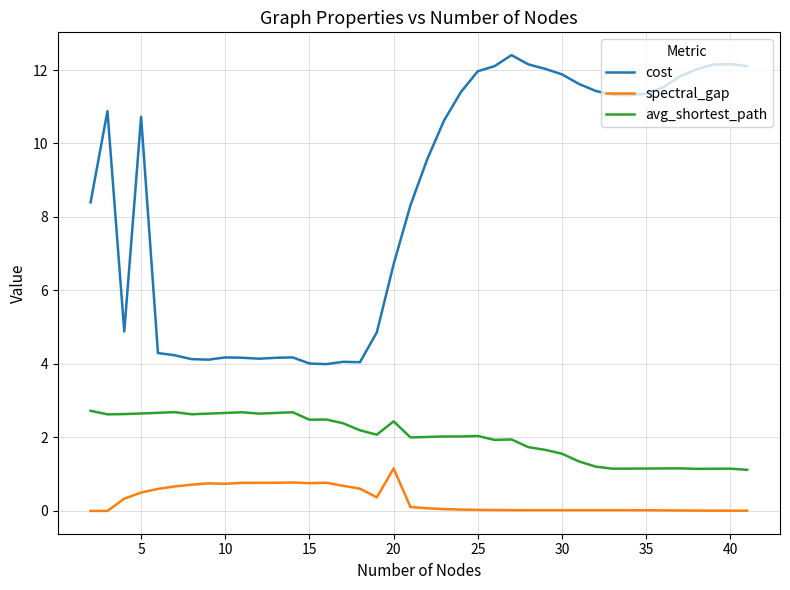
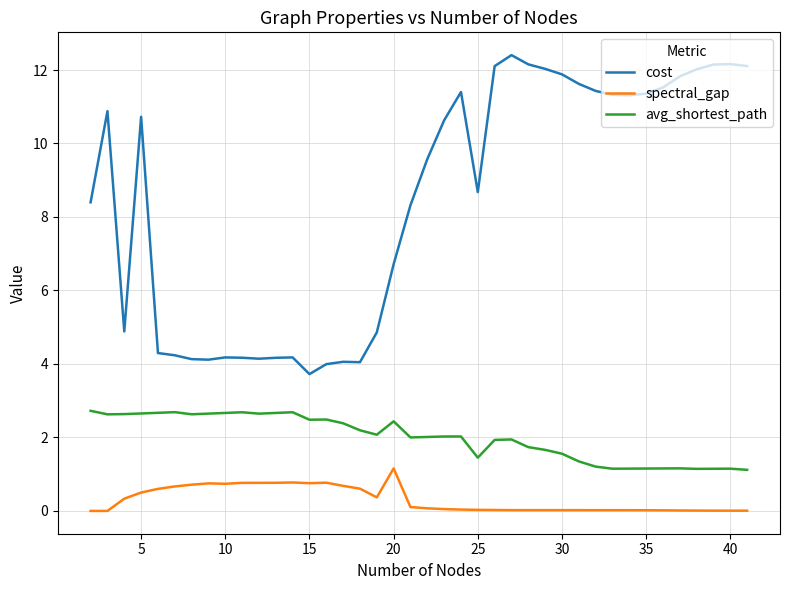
  {
    "cost": {
      "5": 10.7,
      "10": 4.2,
-     "15": 4.0,
+     "15": 3.7,
      "20": 6.7,
-     "25": 12.0,
+     "25": 8.7,
      "30": 11.9
    },
    "spectral_gap": {
      "5": 0.5,
      "10": 0.7,
      "15": 0.8,
      "20": 1.2,
      "25": 0.0,
      "30": 0.0,
      "35": 0.0,
      "40": 0.0
    },
    "avg_shortest_path": {
      "5": 2.7,
      "10": 2.7,
      "15": 2.5,
      "20": 2.4,
-     "25": 2.0,
+     "25": 1.5,
      "30": 1.6,
      "35": 1.2,
      "40": 1.2
    }
  }
